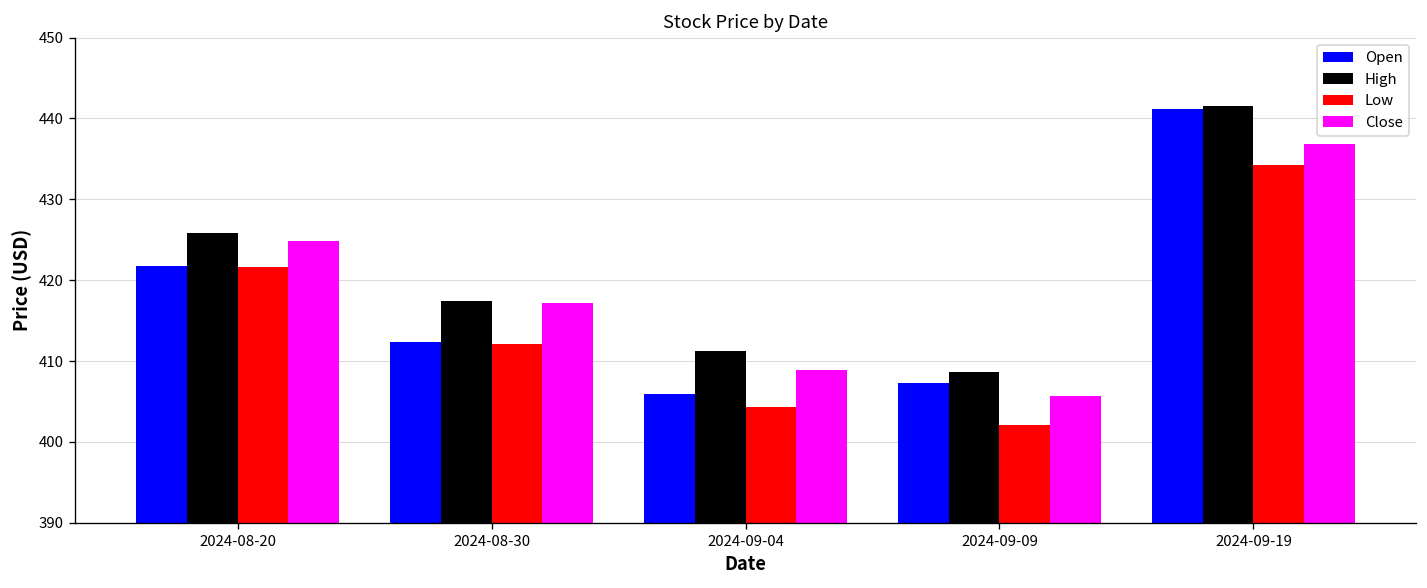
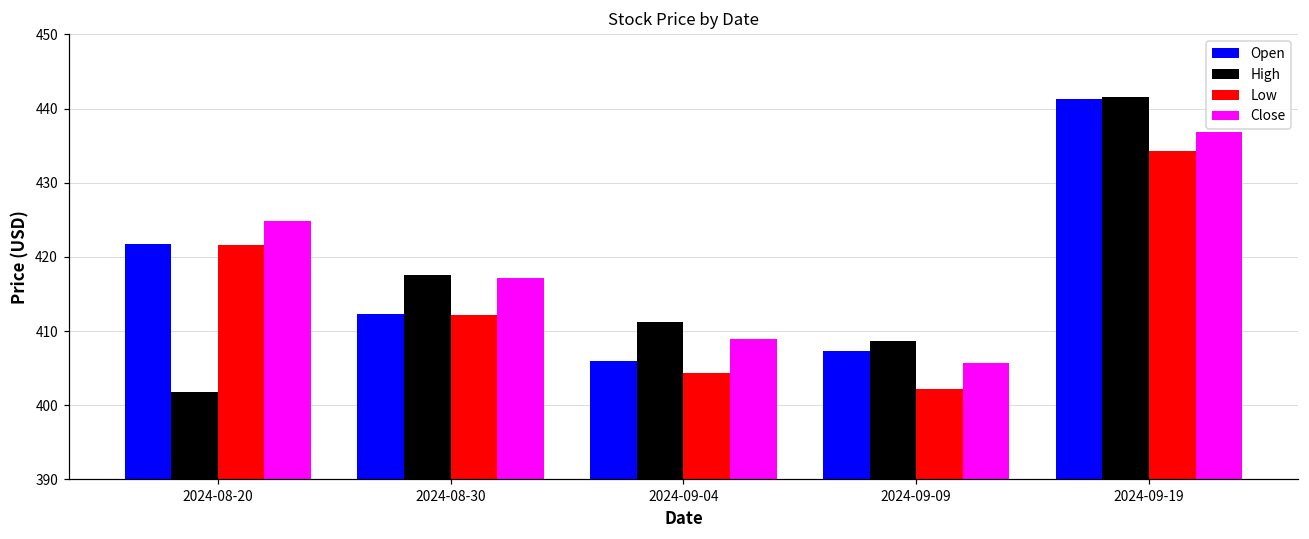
  {
    "Open": {
      "2024-08-20": 422,
      "2024-08-30": 412,
      "2024-09-04": 406,
      "2024-09-09": 407,
      "2024-09-19": 441
    },
    "High": {
-     "2024-08-20": 426,
+     "2024-08-20": 402,
      "2024-08-30": 417,
      "2024-09-04": 411,
      "2024-09-09": 409,
      "2024-09-19": 442
    },
    "Low": {
      "2024-08-20": 422,
      "2024-08-30": 412,
      "2024-09-04": 404,
      "2024-09-09": 402,
      "2024-09-19": 434
    },
    "Close": {
      "2024-08-20": 425,
      "2024-08-30": 417,
      "2024-09-04": 409,
      "2024-09-09": 406,
      "2024-09-19": 437
    }
  }
